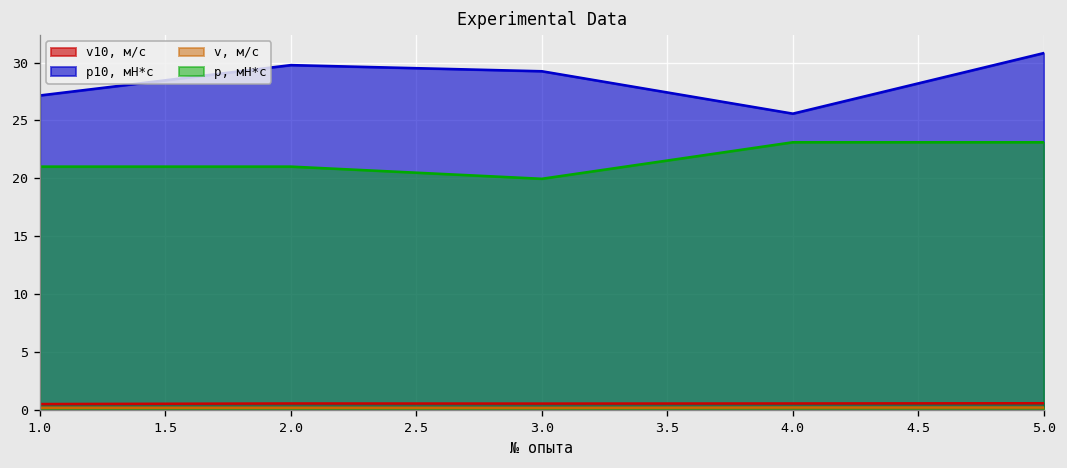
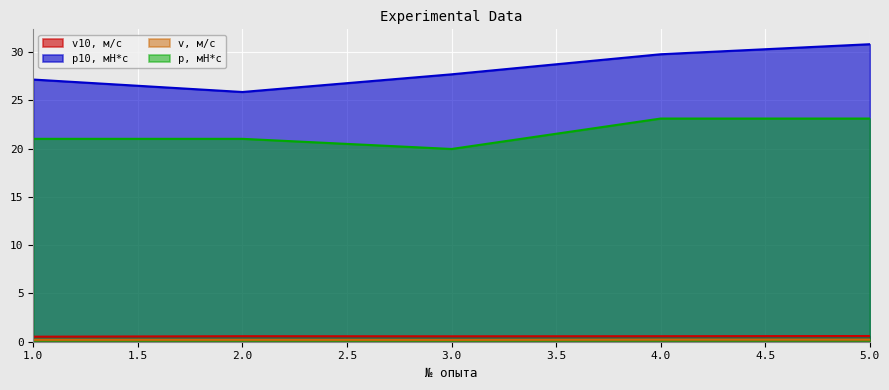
  {
    "v10, м/с": {
      "1.0": 1,
      "2.0": 1,
      "3.0": 1,
      "4.0": 1,
      "5.0": 1
    },
    "p10, мН*с": {
      "1.0": 27,
-     "2.0": 30,
-     "3.0": 29,
-     "4.0": 26,
+     "2.0": 26,
+     "3.0": 28,
+     "4.0": 30,
      "5.0": 31
    },
    "v, м/с": {
      "1.0": 0,
      "2.0": 0,
      "3.0": 0,
      "4.0": 0,
      "5.0": 0
    },
    "p, мН*с": {
      "1.0": 21,
      "2.0": 21,
      "3.0": 20,
      "4.0": 23,
      "5.0": 23
    }
  }
